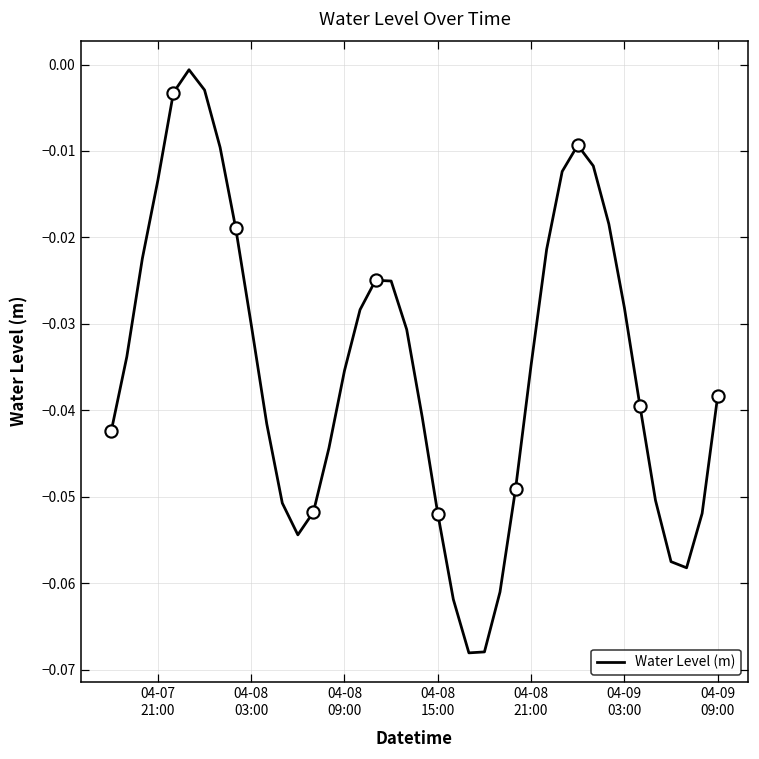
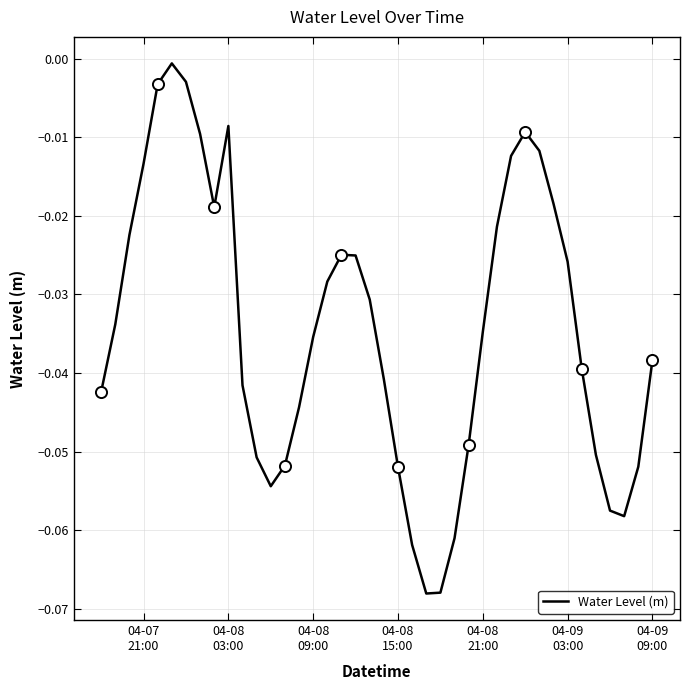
  {
    "Water Level (m)": {
      "04-07 21:00": -0.013,
-     "04-08 03:00": -0.030,
+     "04-08 03:00": -0.009,
      "04-08 09:00": -0.035,
      "04-08 21:00": -0.035,
-     "04-09 03:00": -0.028
+     "04-09 03:00": -0.026
    }
  }
